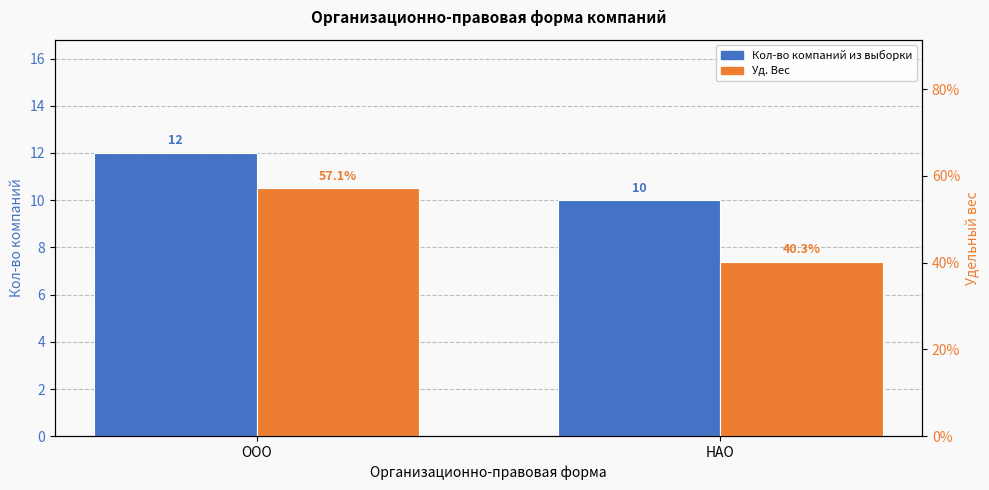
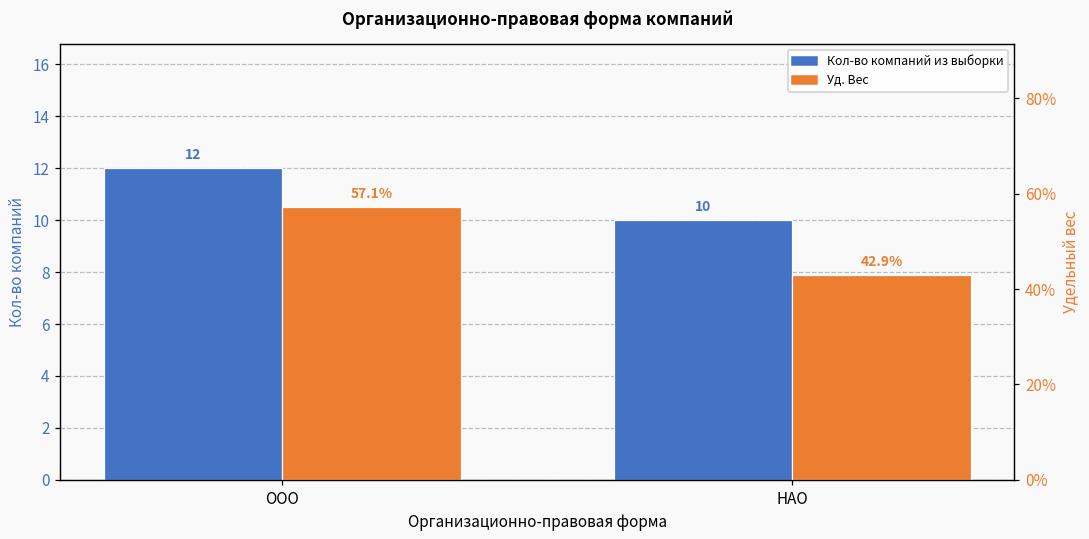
  {
    "Кол-во компаний из выборки": {
      "ООО": "12",
      "НАО": "10"
    },
    "Уд. Вес": {
      "ООО": "57.1%",
-     "НАО": "40.3%"
+     "НАО": "42.9%"
    }
  }
